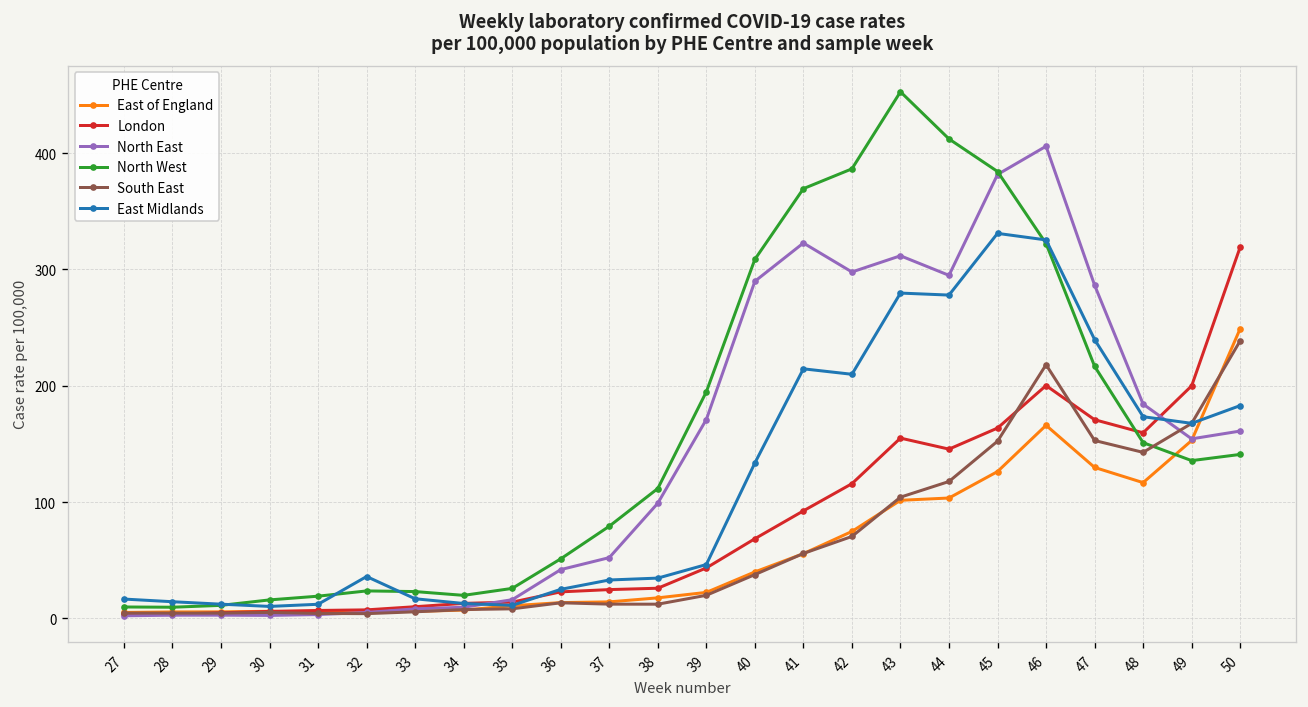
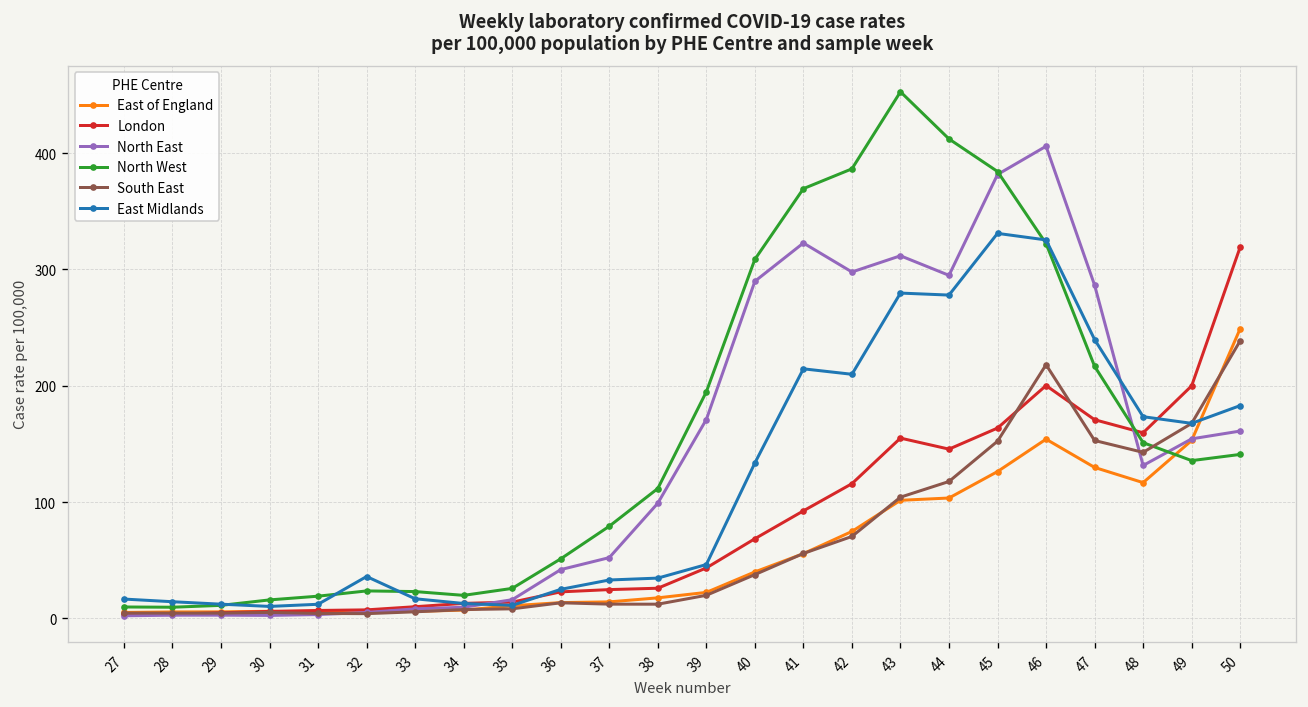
  {
    "East of England": {
      "38": 20,
      "42": 70,
      "43": 100,
      "44": 100,
      "45": 130,
-     "46": 170,
+     "46": 150,
      "47": 130,
      "48": 120,
      "50": 250
    },
    "London": {
      "37": 20,
      "38": 30,
      "39": 40,
      "40": 70,
      "41": 90,
      "42": 120,
      "43": 150,
      "44": 150,
      "45": 160,
      "46": 200,
      "47": 170,
      "48": 160,
      "49": 200,
      "50": 320
    },
    "North East": {
      "30": 0,
      "36": 40,
      "37": 50,
      "38": 100,
      "39": 170,
      "40": 290,
      "41": 320,
      "42": 300,
      "43": 310,
      "44": 290,
      "46": 410,
      "47": 290,
-     "48": 180,
+     "48": 130,
      "50": 160
    },
    "North West": {
      "27": 10,
      "28": 10,
      "30": 20,
      "31": 20,
      "32": 20,
      "33": 20,
      "34": 20,
      "35": 30,
      "36": 50,
      "37": 80,
      "38": 110,
      "39": 190,
      "40": 310,
      "41": 370,
      "42": 390,
      "43": 450,
      "44": 410,
      "46": 320,
      "47": 220,
      "48": 150,
      "49": 140,
      "50": 140
    },
    "South East": {
      "35": 10,
      "38": 10,
      "42": 70,
      "43": 100,
      "44": 120,
      "45": 150,
      "46": 220,
      "47": 150,
      "48": 140,
      "50": 240
    },
    "East Midlands": {
      "27": 20,
      "28": 10,
      "30": 10,
      "31": 10,
      "32": 40,
      "33": 20,
      "37": 30,
      "38": 30,
      "39": 50,
      "40": 130,
      "41": 210,
      "42": 210,
      "43": 280,
      "44": 280,
      "45": 330,
      "46": 330,
      "47": 240,
      "48": 170,
      "50": 180
    }
  }
